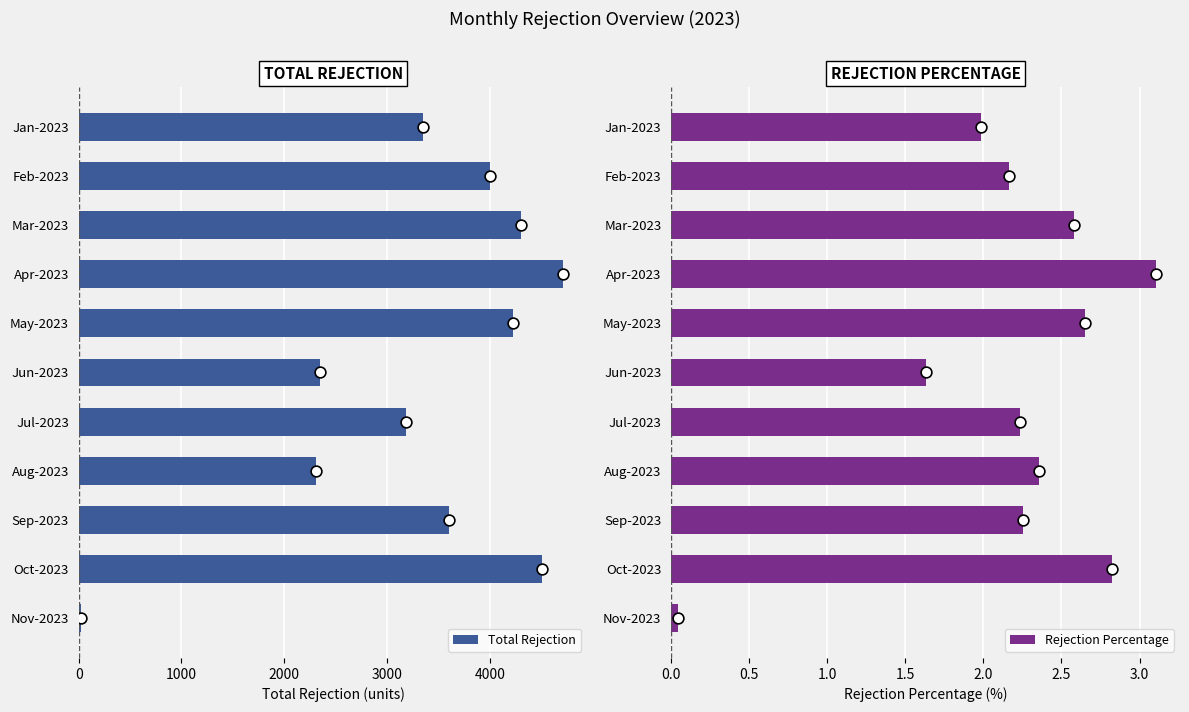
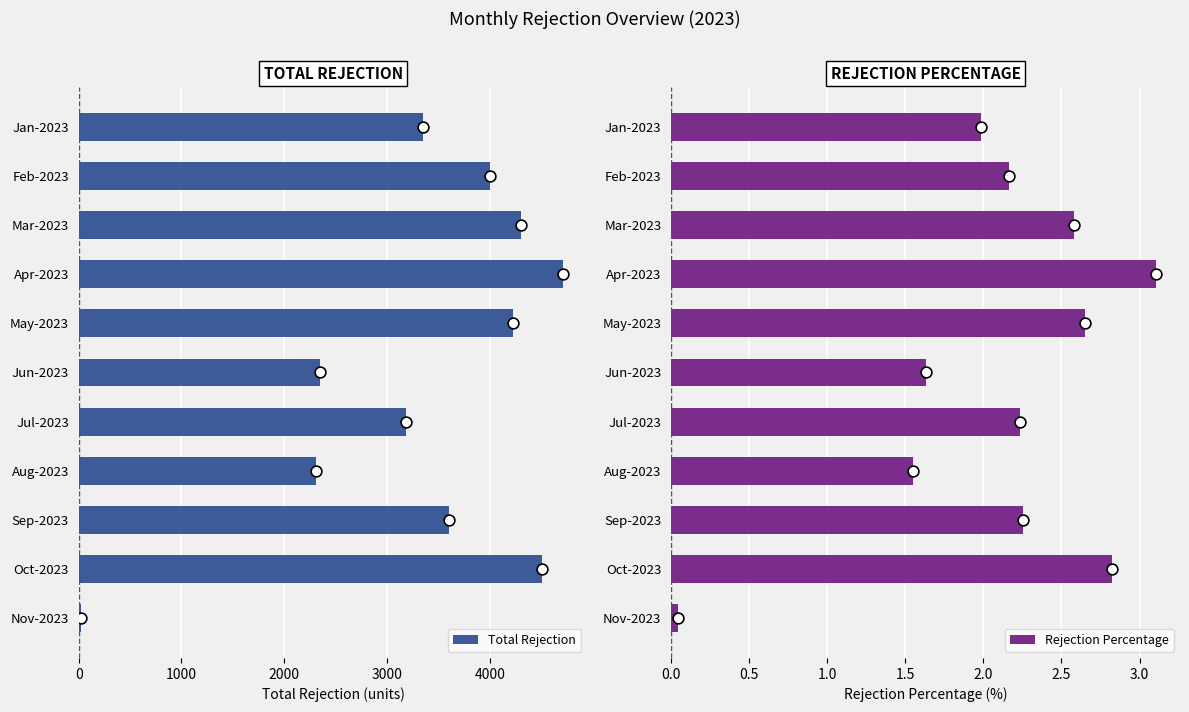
  {
    "TOTAL REJECTION": {
      "Jan-2023": 3350,
      "Feb-2023": 4000,
      "Mar-2023": 4300,
      "Apr-2023": 4720,
      "May-2023": 4230,
      "Jun-2023": 2340,
      "Jul-2023": 3190,
      "Aug-2023": 2310,
      "Sep-2023": 3600,
      "Oct-2023": 4500
    },
    "REJECTION PERCENTAGE": {
      "Jan-2023": 1.98,
      "Feb-2023": 2.17,
      "Mar-2023": 2.58,
      "Apr-2023": 3.10,
      "May-2023": 2.65,
      "Jun-2023": 1.63,
      "Jul-2023": 2.23,
-     "Aug-2023": 2.36,
+     "Aug-2023": 1.55,
      "Sep-2023": 2.25,
      "Oct-2023": 2.82,
      "Nov-2023": 0.04
    }
  }
